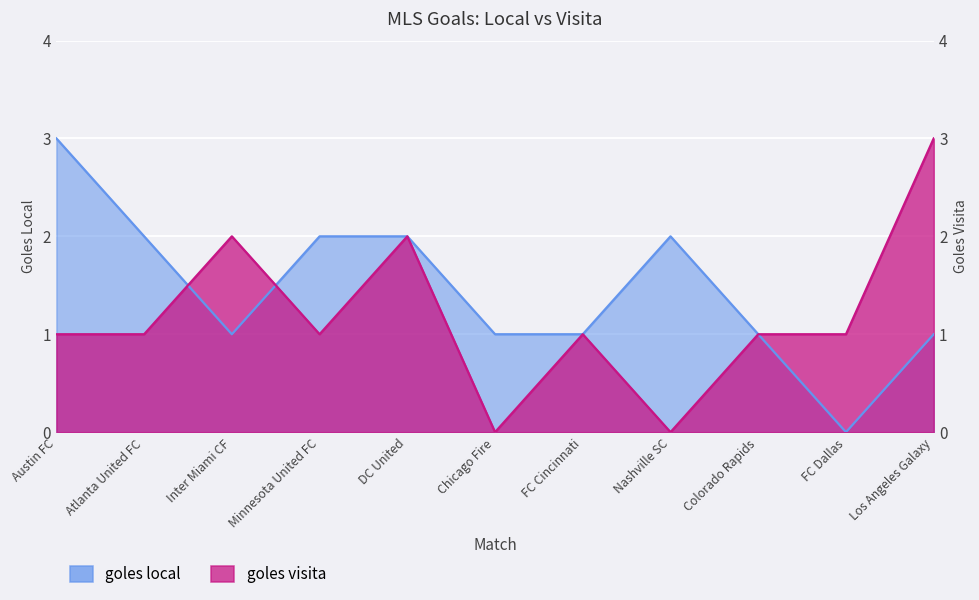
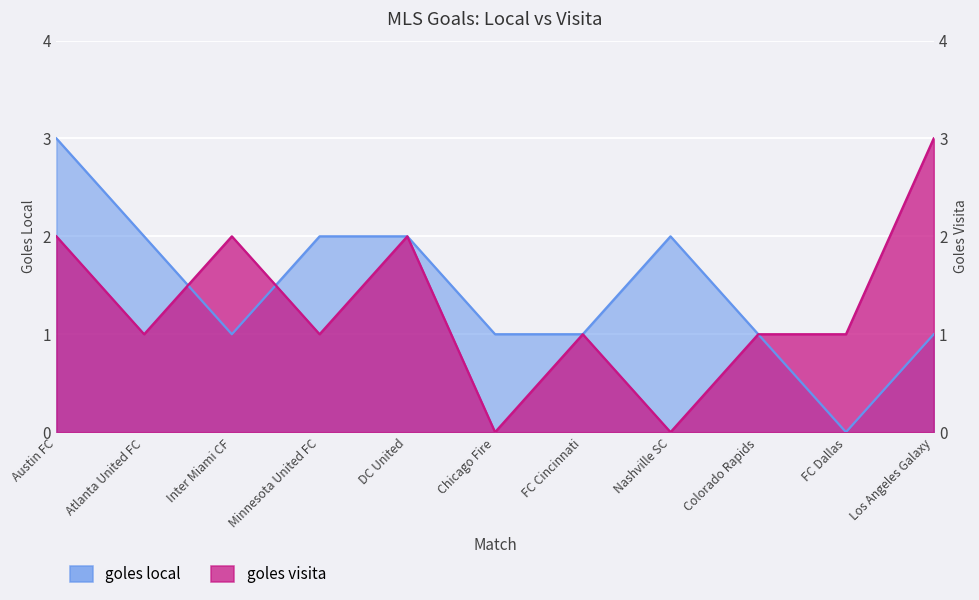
  {
    "goles local": {
      "Austin FC": 3,
      "Atlanta United FC": 2,
      "Inter Miami CF": 1,
      "Minnesota United FC": 2,
      "Chicago Fire": 1,
      "Nashville SC": 2,
      "FC Dallas": 0,
      "Los Angeles Galaxy": 1
    },
    "goles visita": {
-     "Austin FC": 1,
+     "Austin FC": 2,
      "Atlanta United FC": 1,
      "Inter Miami CF": 2,
      "Minnesota United FC": 1,
      "Chicago Fire": 0,
      "Nashville SC": 0,
      "FC Dallas": 1,
      "Los Angeles Galaxy": 3
    }
  }
